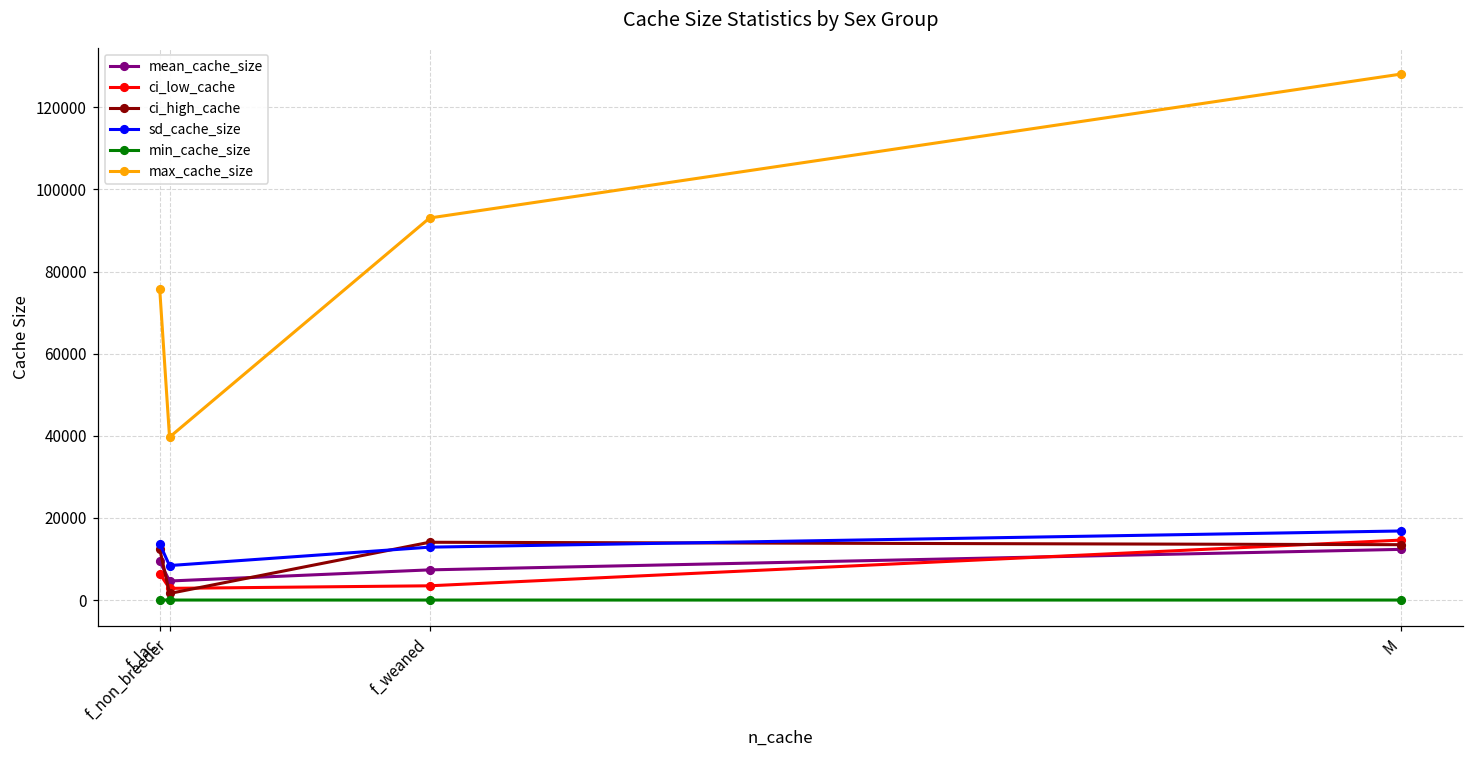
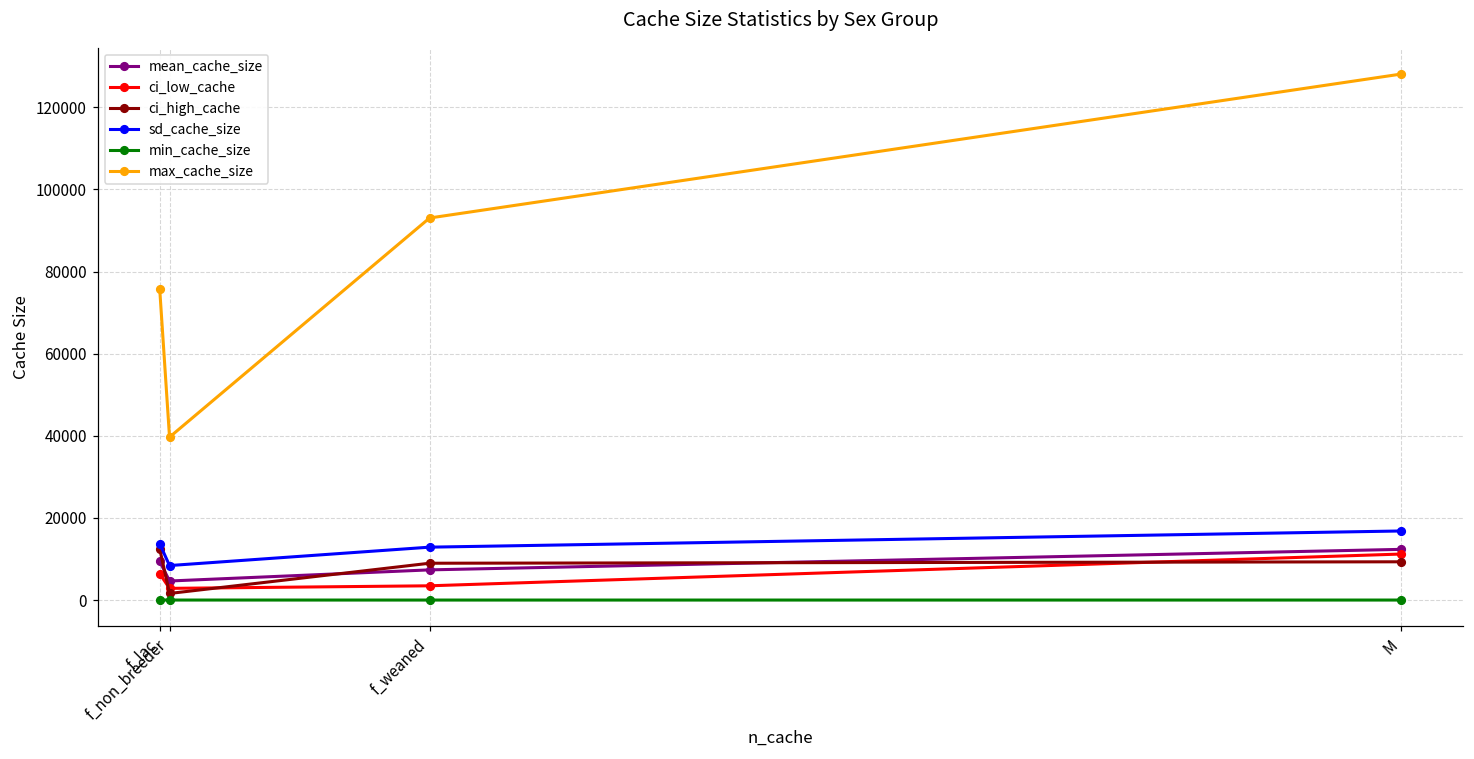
  {
    "mean_cache_size": {
      "f_lac": 9000,
      "f_non_breeder": 5000,
      "f_weaned": 7000,
      "M": 12000
    },
    "ci_low_cache": {
      "f_lac": 6000,
      "f_non_breeder": 3000,
      "f_weaned": 3000,
-     "M": 15000
+     "M": 11000
    },
    "ci_high_cache": {
      "f_lac": 12000,
      "f_non_breeder": 2000,
-     "f_weaned": 14000,
-     "M": 13000
+     "f_weaned": 9000,
+     "M": 9000
    },
    "sd_cache_size": {
      "f_lac": 14000,
      "f_non_breeder": 8000,
      "f_weaned": 13000,
      "M": 17000
    },
    "min_cache_size": {
      "f_lac": 0,
      "f_non_breeder": 0,
      "f_weaned": 0,
      "M": 0
    },
    "max_cache_size": {
      "f_lac": 76000,
      "f_non_breeder": 40000,
      "f_weaned": 93000,
      "M": 128000
    }
  }
